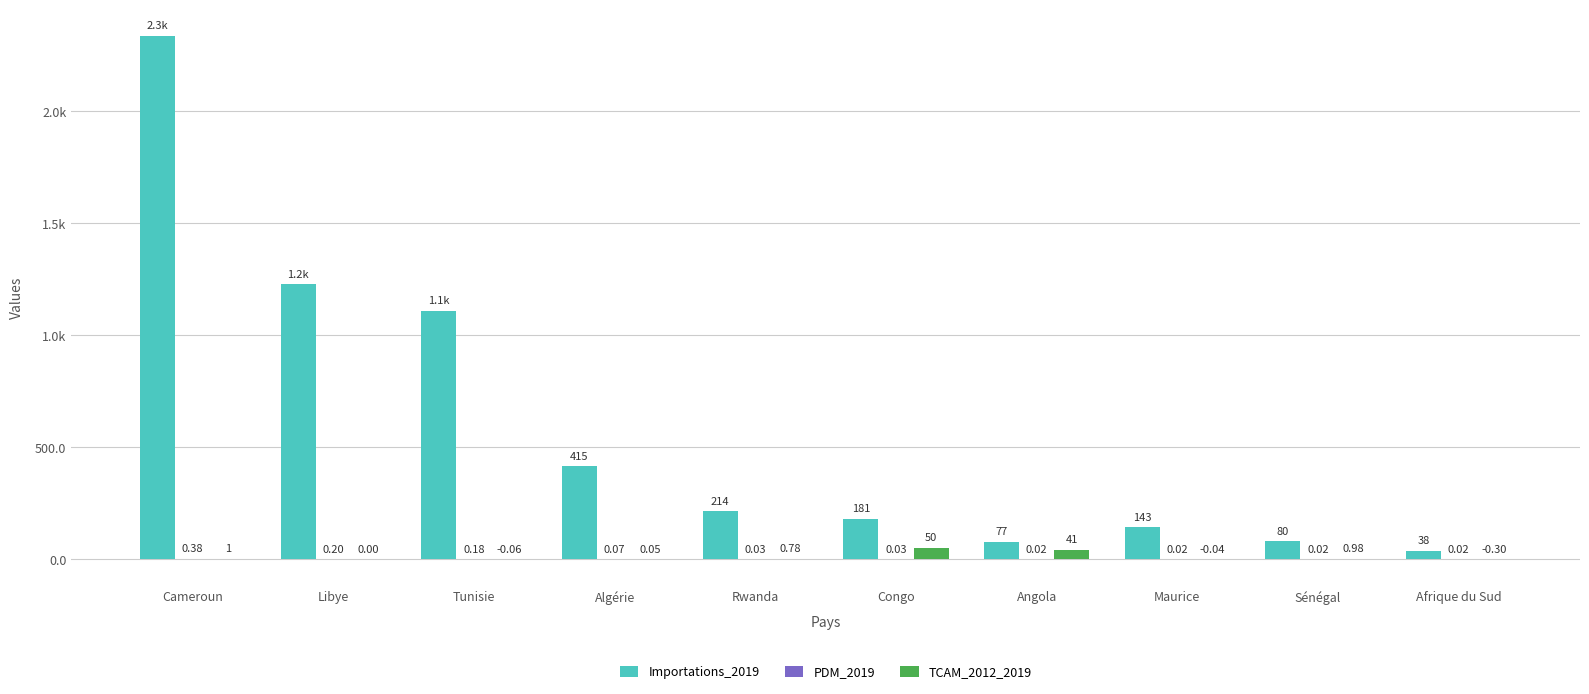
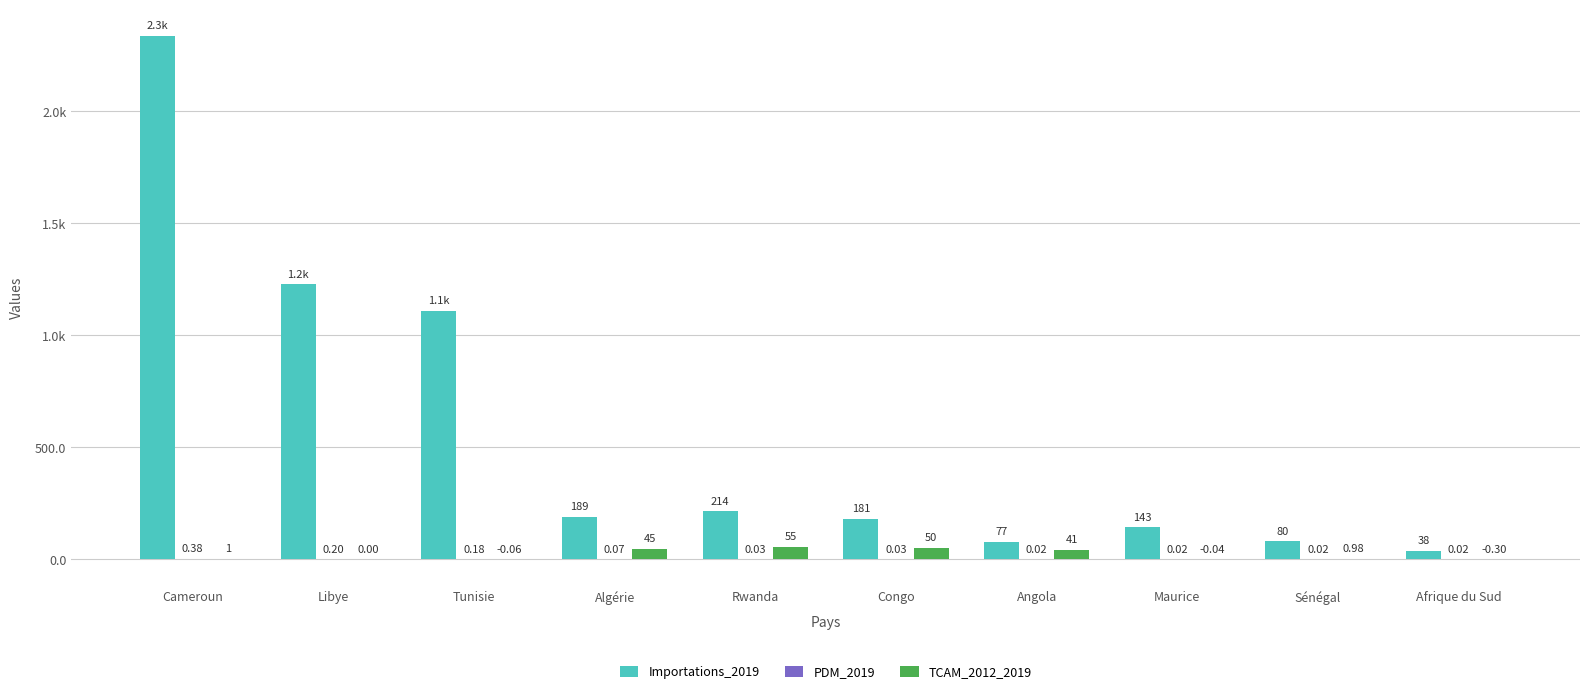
  {
    "Importations_2019": {
      "Cameroun": "2.3k",
      "Libye": "1.2k",
      "Tunisie": "1.1k",
-     "Algérie": "415",
+     "Algérie": "189",
      "Rwanda": "214",
      "Congo": "181",
      "Angola": "77",
      "Maurice": "143",
      "Sénégal": "80",
      "Afrique du Sud": "38"
    },
    "PDM_2019": {
      "Cameroun": "0.38",
      "Libye": "0.20",
      "Tunisie": "0.18",
      "Algérie": "0.07",
      "Rwanda": "0.03",
      "Congo": "0.03",
      "Angola": "0.02",
      "Maurice": "0.02",
      "Sénégal": "0.02",
      "Afrique du Sud": "0.02"
    },
    "TCAM_2012_2019": {
      "Cameroun": "1",
      "Libye": "0.00",
      "Tunisie": "-0.06",
-     "Algérie": "0.05",
-     "Rwanda": "0.78",
+     "Algérie": "45",
+     "Rwanda": "55",
      "Congo": "50",
      "Angola": "41",
      "Maurice": "-0.04",
      "Sénégal": "0.98",
      "Afrique du Sud": "-0.30"
    }
  }
